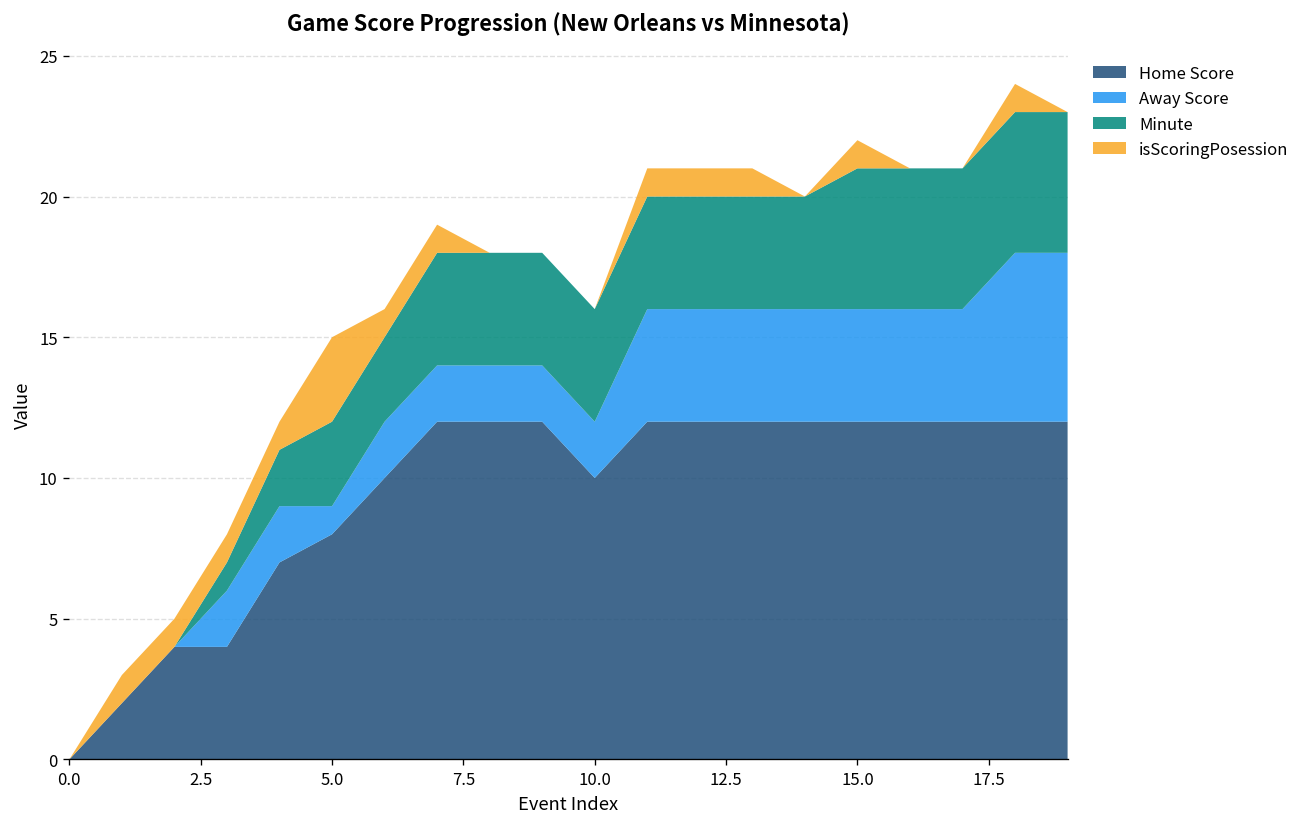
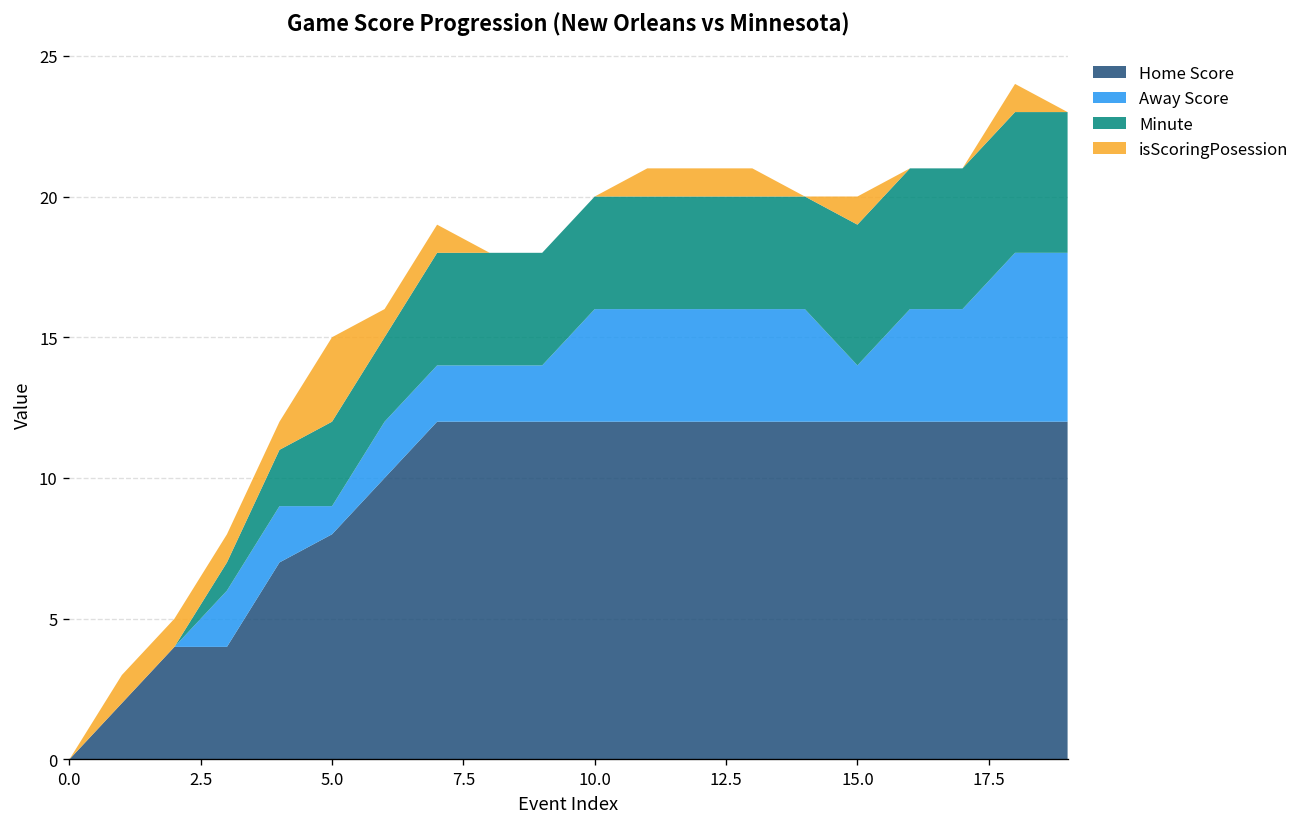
  {
    "Home Score": {
      "5.0": 8,
-     "10.0": 10,
+     "10.0": 12,
      "15.0": 12
    },
    "Away Score": {
-     "10.0": 2,
-     "15.0": 4
+     "10.0": 4,
+     "15.0": 2
    },
    "Minute": {
      "5.0": 3,
      "15.0": 5
    },
    "isScoringPosession": {
      "5.0": 3,
      "15.0": 1
    }
  }
